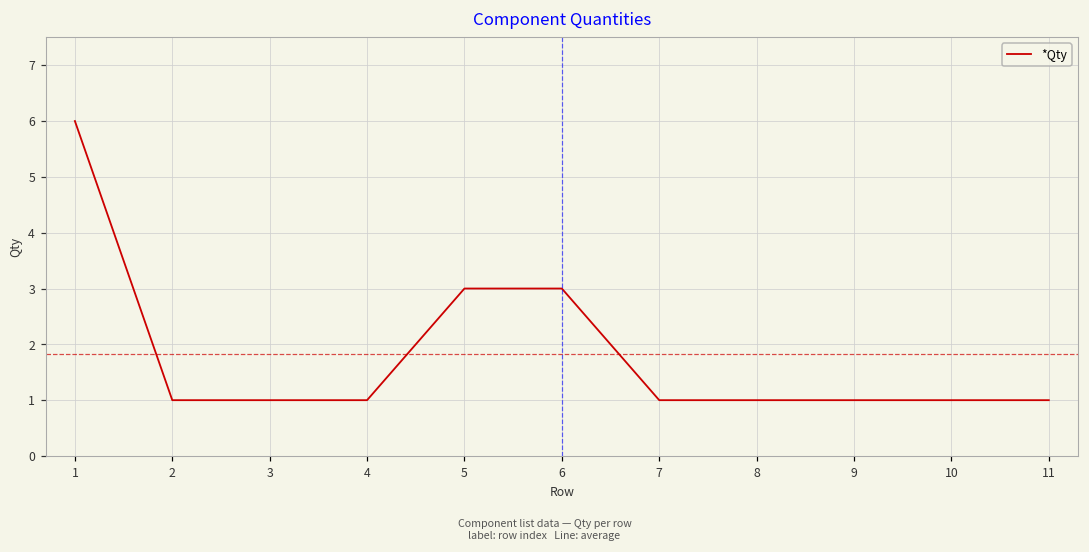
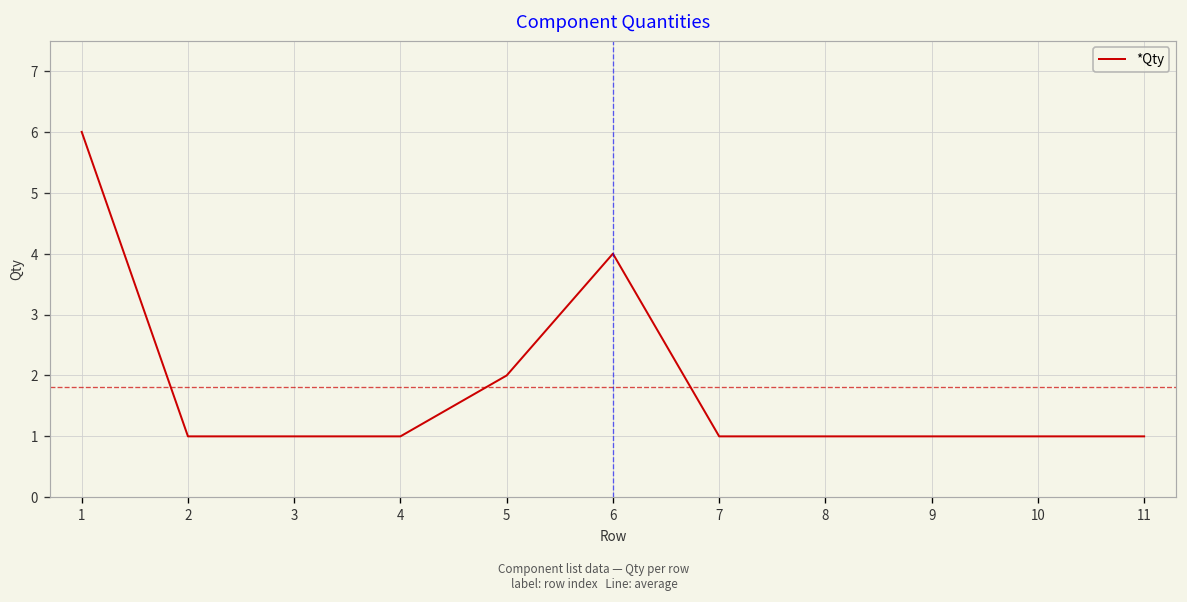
  {
    "1": 6,
    "2": 1,
    "3": 1,
    "4": 1,
-   "5": 3,
-   "6": 3,
+   "5": 2,
+   "6": 4,
    "7": 1,
    "8": 1,
    "9": 1,
    "10": 1,
    "11": 1
  }
